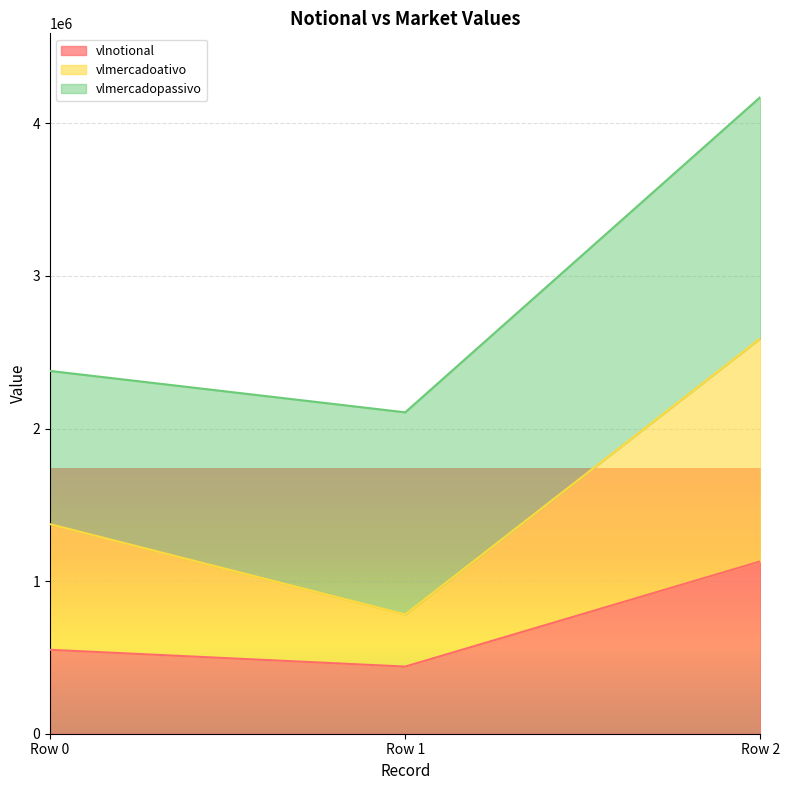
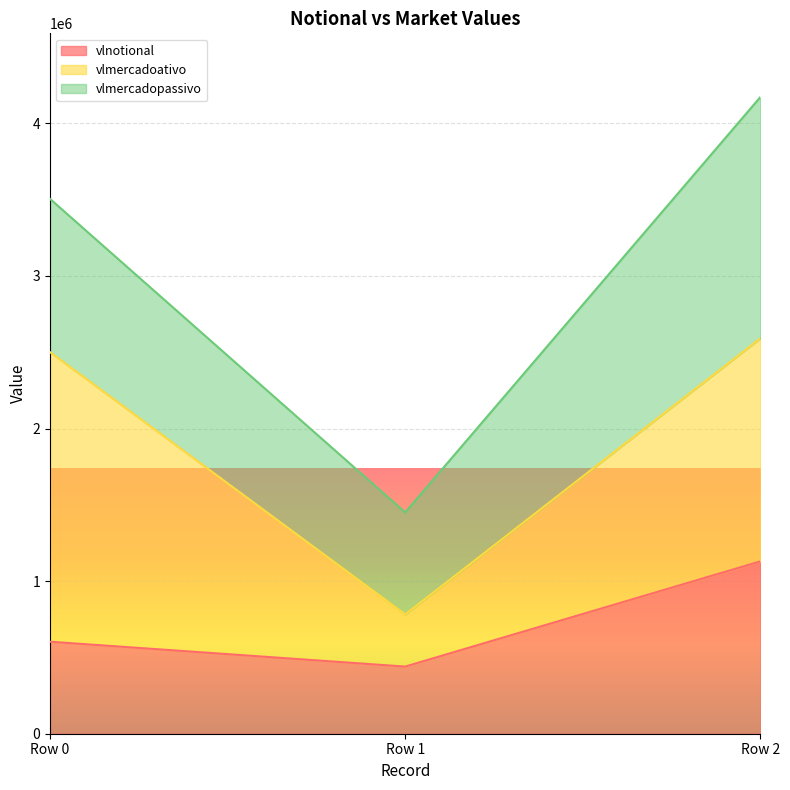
  {
    "vlnotional": {
-     "Row 0": 550000,
+     "Row 0": 600000,
      "Row 1": 440000,
      "Row 2": 1130000
    },
    "vlmercadoativo": {
-     "Row 0": 820000,
+     "Row 0": 1900000,
      "Row 1": 340000,
      "Row 2": 1460000
    },
    "vlmercadopassivo": {
      "Row 0": 1000000,
-     "Row 1": 1320000,
+     "Row 1": 670000,
      "Row 2": 1580000
    }
  }
